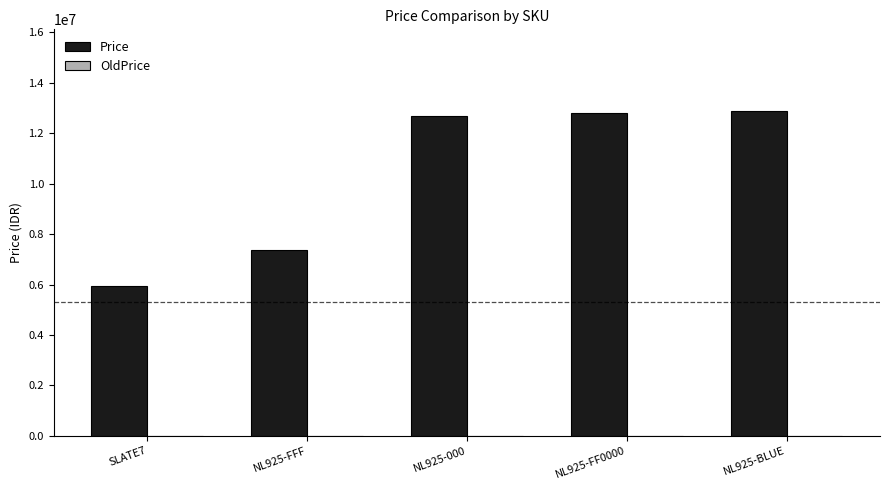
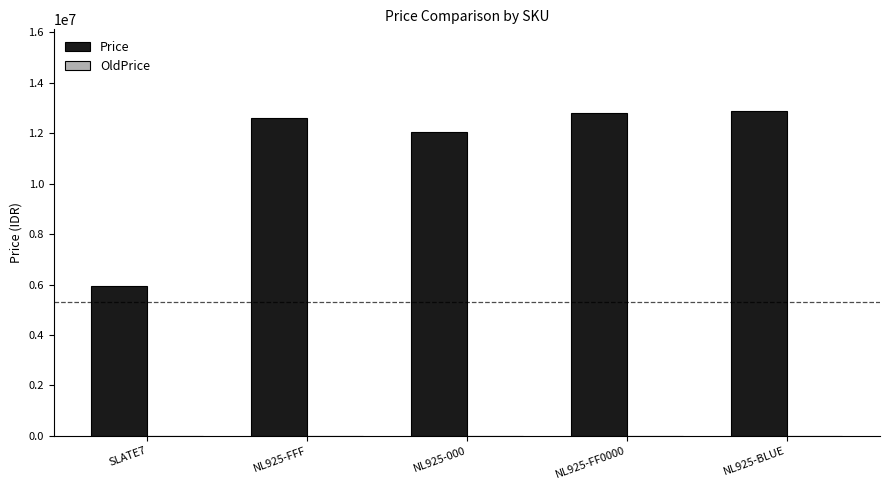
  {
    "Price": {
      "SLATE7": 5900000,
-     "NL925-FFF": 7400000,
-     "NL925-000": 12700000,
+     "NL925-FFF": 12600000,
+     "NL925-000": 12100000,
      "NL925-FF0000": 12800000,
      "NL925-BLUE": 12900000
    },
    "OldPrice": {
      "SLATE7": 0,
      "NL925-FFF": 0,
      "NL925-000": 0,
      "NL925-FF0000": 0,
      "NL925-BLUE": 0
    }
  }
